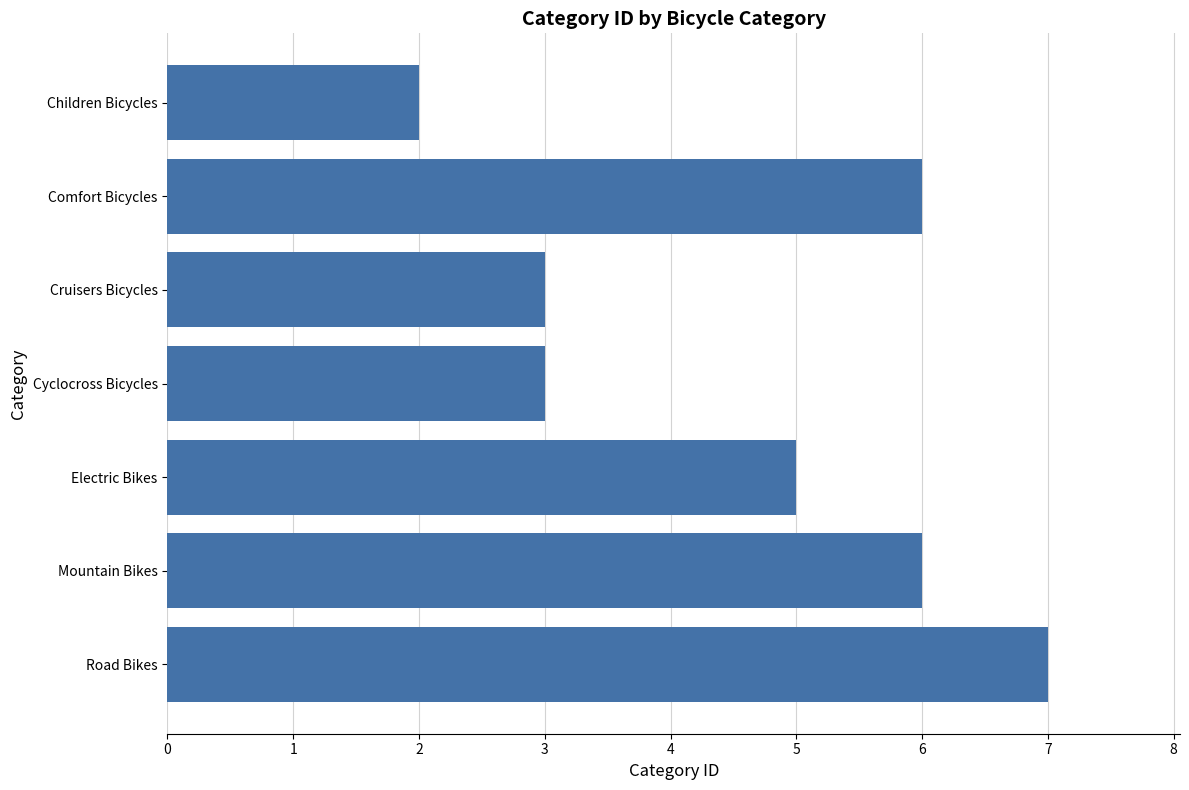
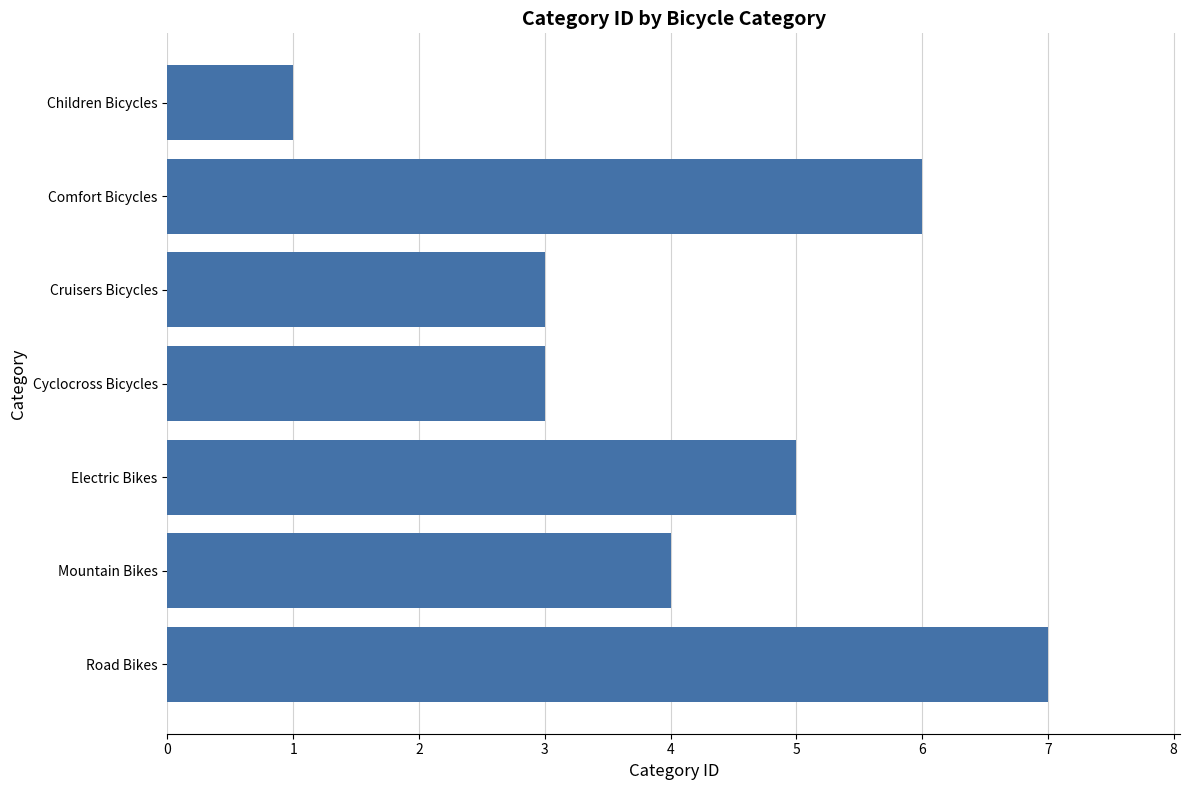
  {
-   "Children Bicycles": 2,
+   "Children Bicycles": 1,
    "Comfort Bicycles": 6,
    "Cruisers Bicycles": 3,
    "Cyclocross Bicycles": 3,
    "Electric Bikes": 5,
-   "Mountain Bikes": 6,
+   "Mountain Bikes": 4,
    "Road Bikes": 7
  }
